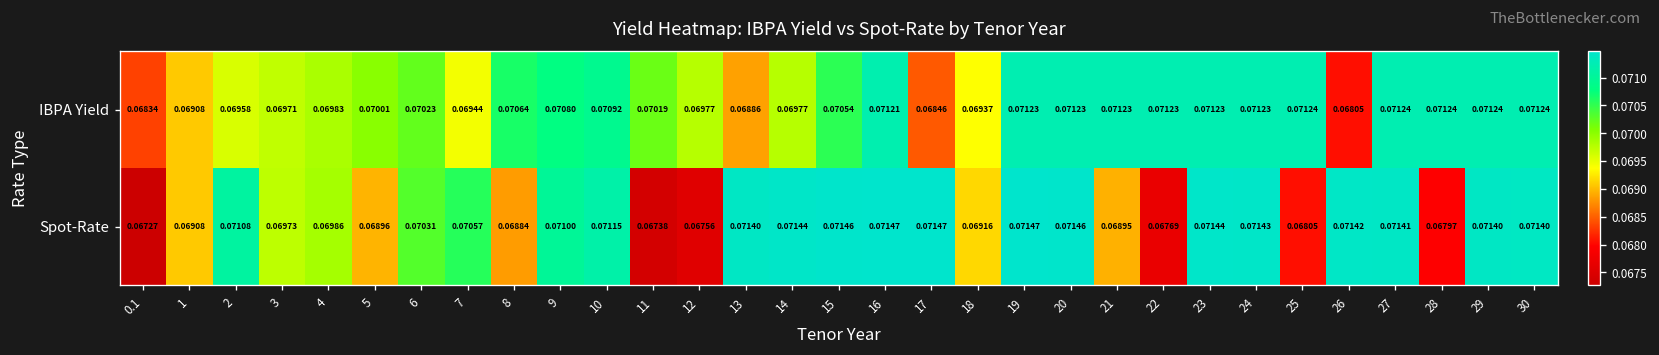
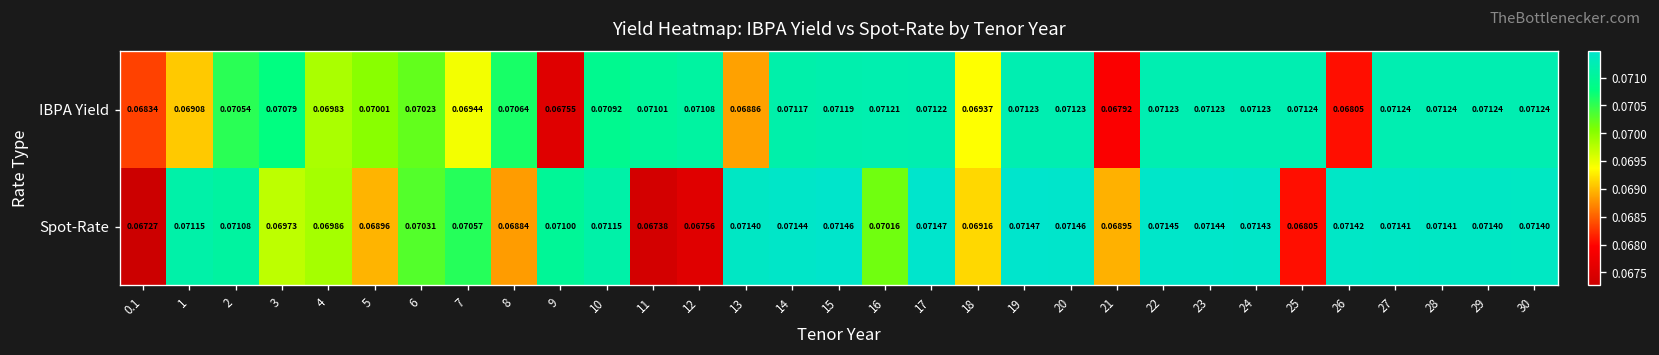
  {
    "IBPA Yield": {
      "0.1": 0.06834,
      "1": 0.06908,
-     "2": 0.06958,
-     "3": 0.06971,
+     "2": 0.07054,
+     "3": 0.07079,
      "4": 0.06983,
      "5": 0.07001,
      "6": 0.07023,
      "7": 0.06944,
      "8": 0.07064,
-     "9": 0.07080,
+     "9": 0.06755,
      "10": 0.07092,
-     "11": 0.07019,
-     "12": 0.06977,
+     "11": 0.07101,
+     "12": 0.07108,
      "13": 0.06886,
-     "14": 0.06977,
-     "15": 0.07054,
+     "14": 0.07117,
+     "15": 0.07119,
      "16": 0.07121,
-     "17": 0.06846,
+     "17": 0.07122,
      "18": 0.06937,
      "19": 0.07123,
      "20": 0.07123,
-     "21": 0.07123,
+     "21": 0.06792,
      "22": 0.07123,
      "23": 0.07123,
      "24": 0.07123,
      "25": 0.07124,
      "26": 0.06805,
      "27": 0.07124,
      "28": 0.07124,
      "29": 0.07124,
      "30": 0.07124
    },
    "Spot-Rate": {
      "0.1": 0.06727,
-     "1": 0.06908,
+     "1": 0.07115,
      "2": 0.07108,
      "3": 0.06973,
      "4": 0.06986,
      "5": 0.06896,
      "6": 0.07031,
      "7": 0.07057,
      "8": 0.06884,
      "9": 0.07100,
      "10": 0.07115,
      "11": 0.06738,
      "12": 0.06756,
      "13": 0.07140,
      "14": 0.07144,
      "15": 0.07146,
-     "16": 0.07147,
+     "16": 0.07016,
      "17": 0.07147,
      "18": 0.06916,
      "19": 0.07147,
      "20": 0.07146,
      "21": 0.06895,
-     "22": 0.06769,
+     "22": 0.07145,
      "23": 0.07144,
      "24": 0.07143,
      "25": 0.06805,
      "26": 0.07142,
      "27": 0.07141,
-     "28": 0.06797,
+     "28": 0.07141,
      "29": 0.07140,
      "30": 0.07140
    }
  }
